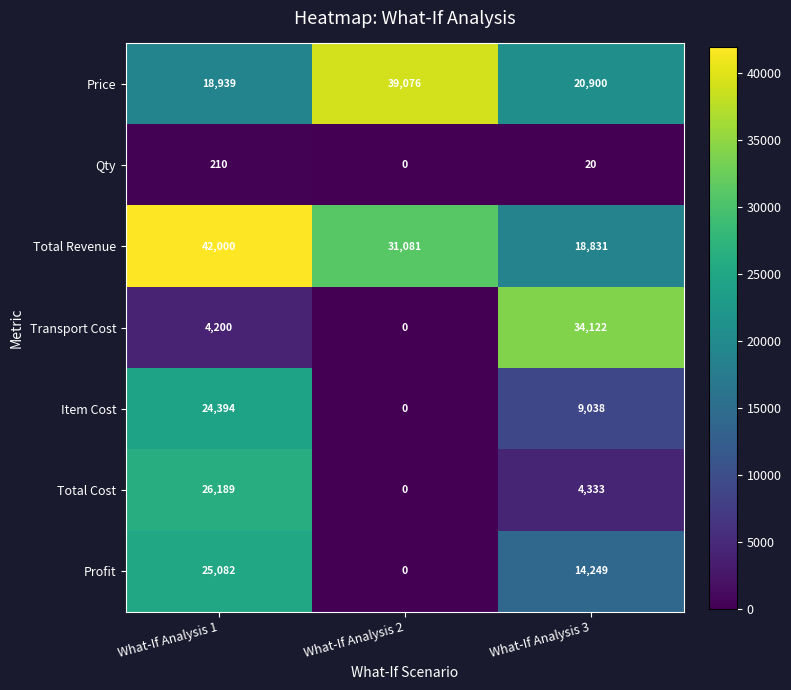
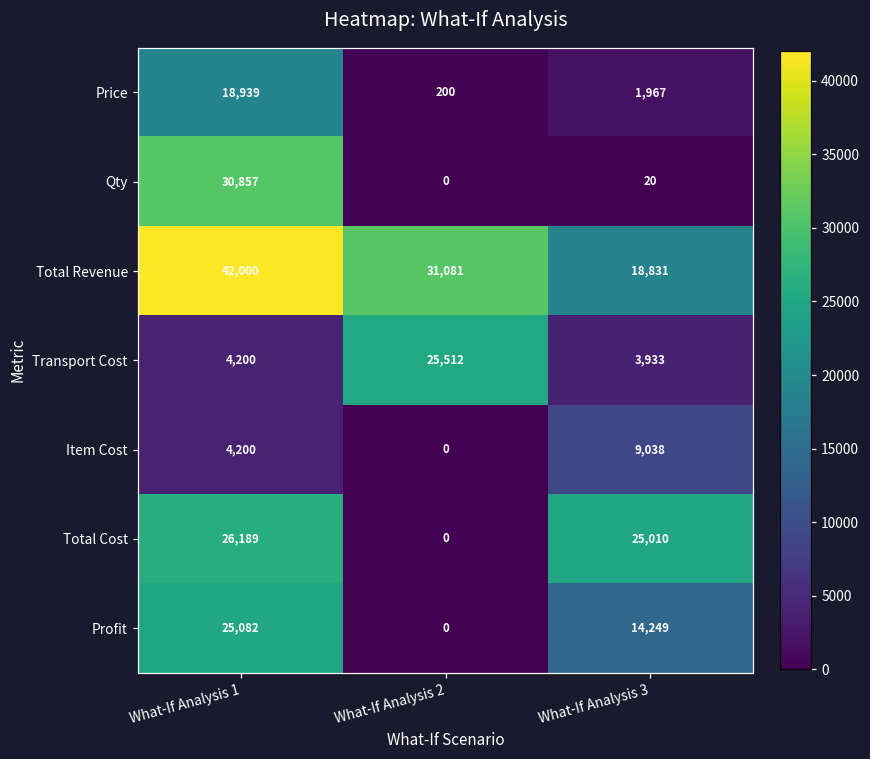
  {
    "Price": {
      "What-If Analysis 1": "18,939",
-     "What-If Analysis 2": "39,076",
-     "What-If Analysis 3": "20,900"
+     "What-If Analysis 2": "200",
+     "What-If Analysis 3": "1,967"
    },
    "Qty": {
-     "What-If Analysis 1": "210",
+     "What-If Analysis 1": "30,857",
      "What-If Analysis 2": "0",
      "What-If Analysis 3": "20"
    },
    "Total Revenue": {
      "What-If Analysis 1": "42,000",
      "What-If Analysis 2": "31,081",
      "What-If Analysis 3": "18,831"
    },
    "Transport Cost": {
      "What-If Analysis 1": "4,200",
-     "What-If Analysis 2": "0",
-     "What-If Analysis 3": "34,122"
+     "What-If Analysis 2": "25,512",
+     "What-If Analysis 3": "3,933"
    },
    "Item Cost": {
-     "What-If Analysis 1": "24,394",
+     "What-If Analysis 1": "4,200",
      "What-If Analysis 2": "0",
      "What-If Analysis 3": "9,038"
    },
    "Total Cost": {
      "What-If Analysis 1": "26,189",
      "What-If Analysis 2": "0",
-     "What-If Analysis 3": "4,333"
+     "What-If Analysis 3": "25,010"
    },
    "Profit": {
      "What-If Analysis 1": "25,082",
      "What-If Analysis 2": "0",
      "What-If Analysis 3": "14,249"
    }
  }
